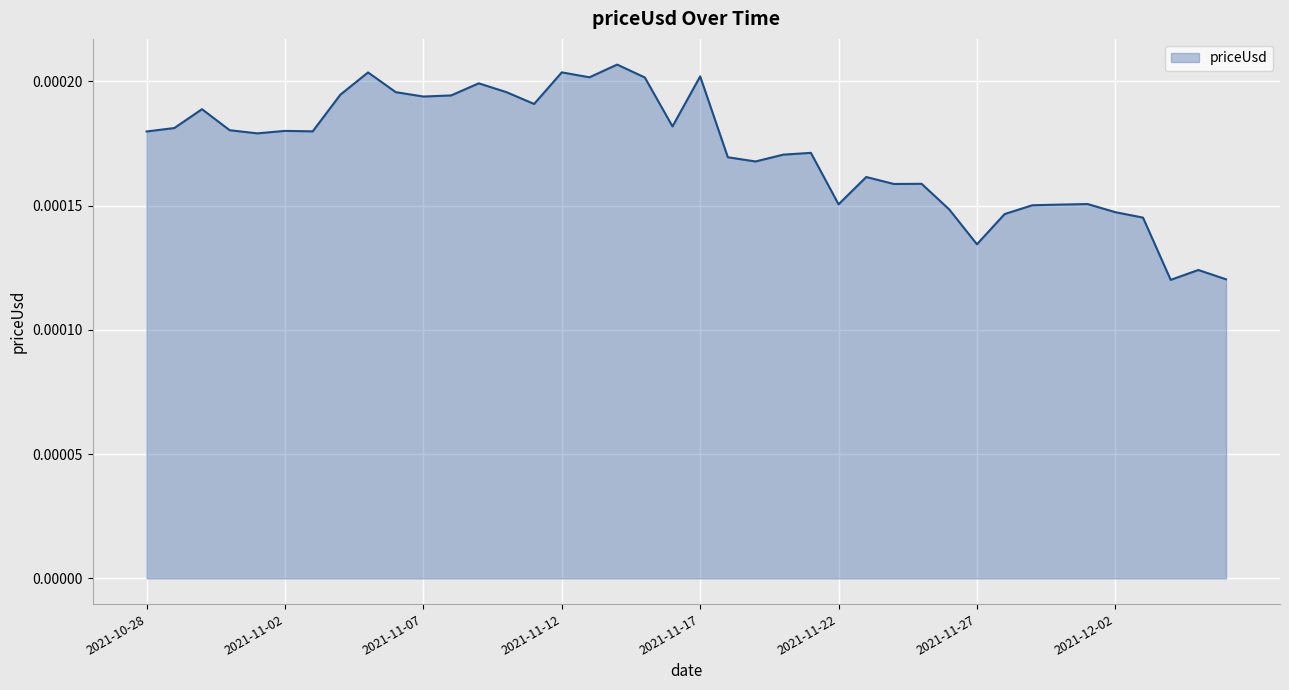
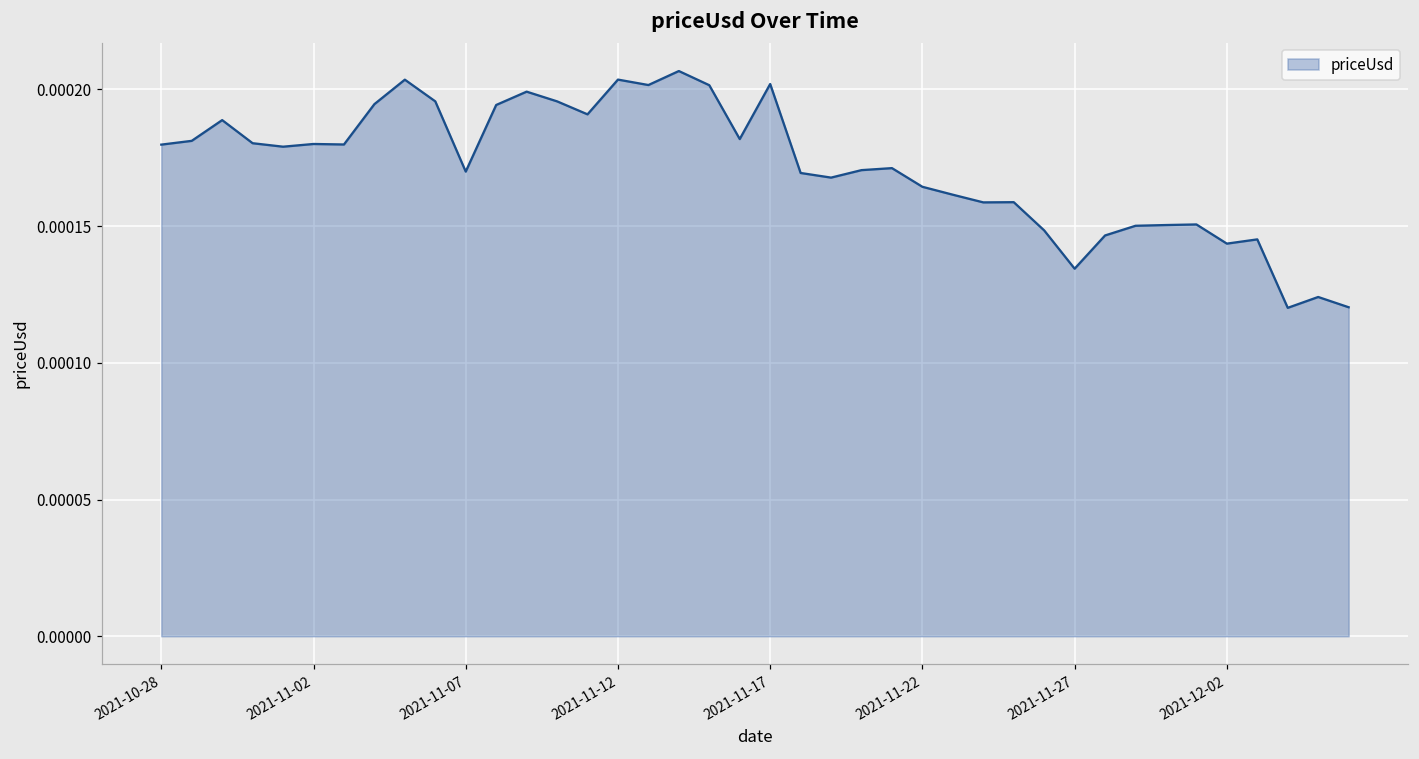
  {
    "2021-10-28": 0.000180,
    "2021-11-02": 0.000180,
-   "2021-11-07": 0.000194,
+   "2021-11-07": 0.000170,
    "2021-11-12": 0.000204,
    "2021-11-17": 0.000202,
-   "2021-11-22": 0.000151,
+   "2021-11-22": 0.000164,
    "2021-11-27": 0.000134,
-   "2021-12-02": 0.000147
+   "2021-12-02": 0.000144
  }
